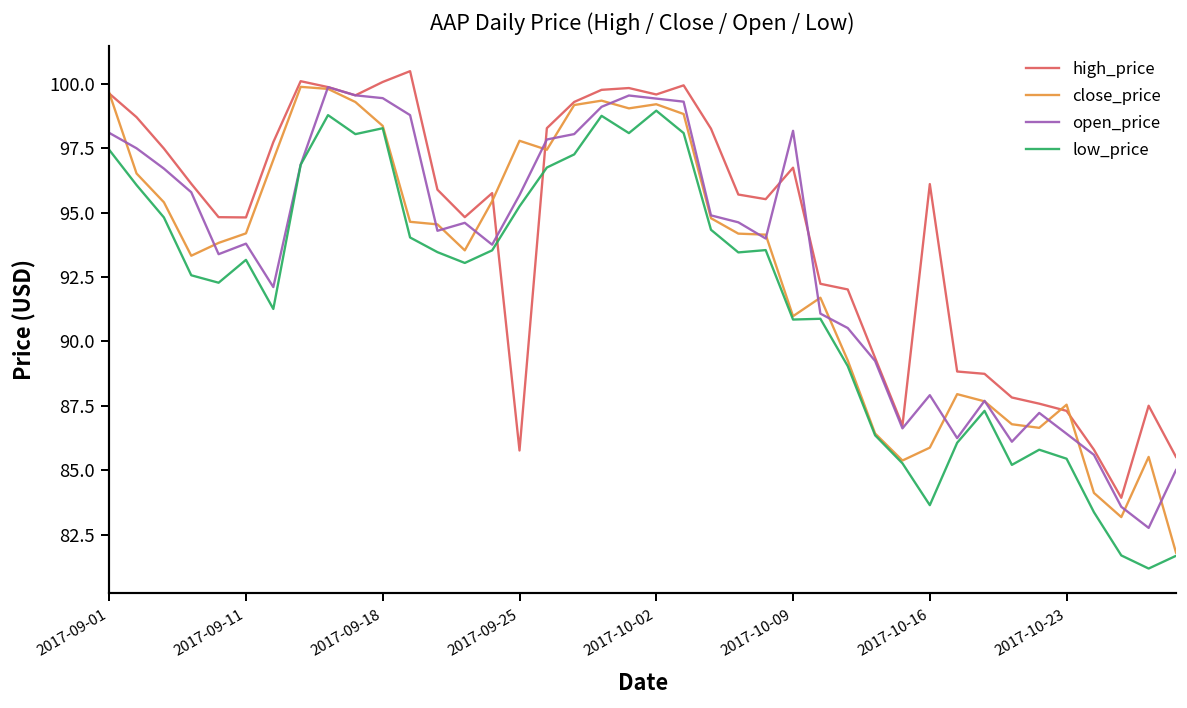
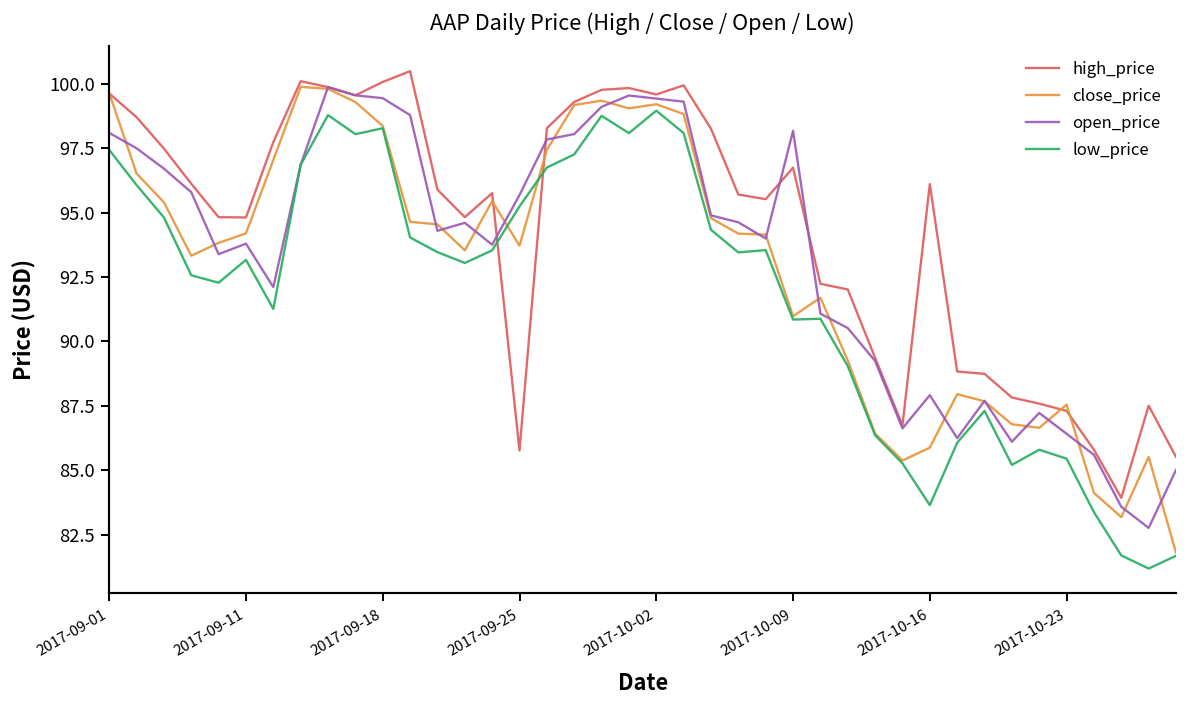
  {
    "high_price": {
      "2017-09-11": 94.8,
      "2017-09-18": 100.1,
      "2017-09-25": 85.8,
      "2017-10-02": 99.6,
      "2017-10-09": 96.7,
      "2017-10-16": 96.1,
      "2017-10-23": 87.3
    },
    "close_price": {
      "2017-09-11": 94.2,
-     "2017-09-25": 97.8,
+     "2017-09-25": 93.7,
      "2017-10-02": 99.2,
      "2017-10-09": 91.0,
      "2017-10-16": 85.9,
      "2017-10-23": 87.5
    },
    "open_price": {
      "2017-09-01": 98.1,
      "2017-09-11": 93.8,
      "2017-09-18": 99.4,
      "2017-09-25": 95.7,
      "2017-10-02": 99.4,
      "2017-10-09": 98.2,
      "2017-10-16": 87.9,
      "2017-10-23": 86.4
    },
    "low_price": {
      "2017-09-01": 97.4,
      "2017-09-11": 93.2,
      "2017-09-25": 95.2,
      "2017-10-02": 99.0,
      "2017-10-09": 90.8,
      "2017-10-16": 83.6,
      "2017-10-23": 85.4
    }
  }
